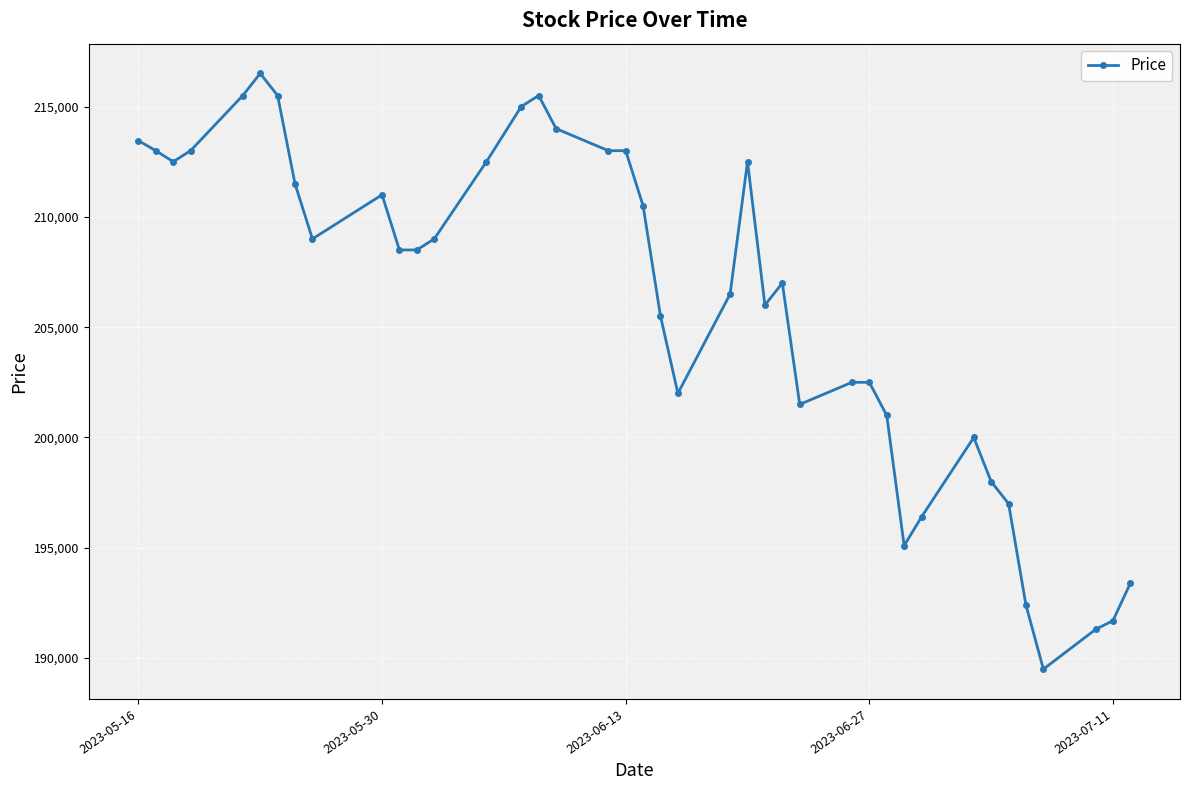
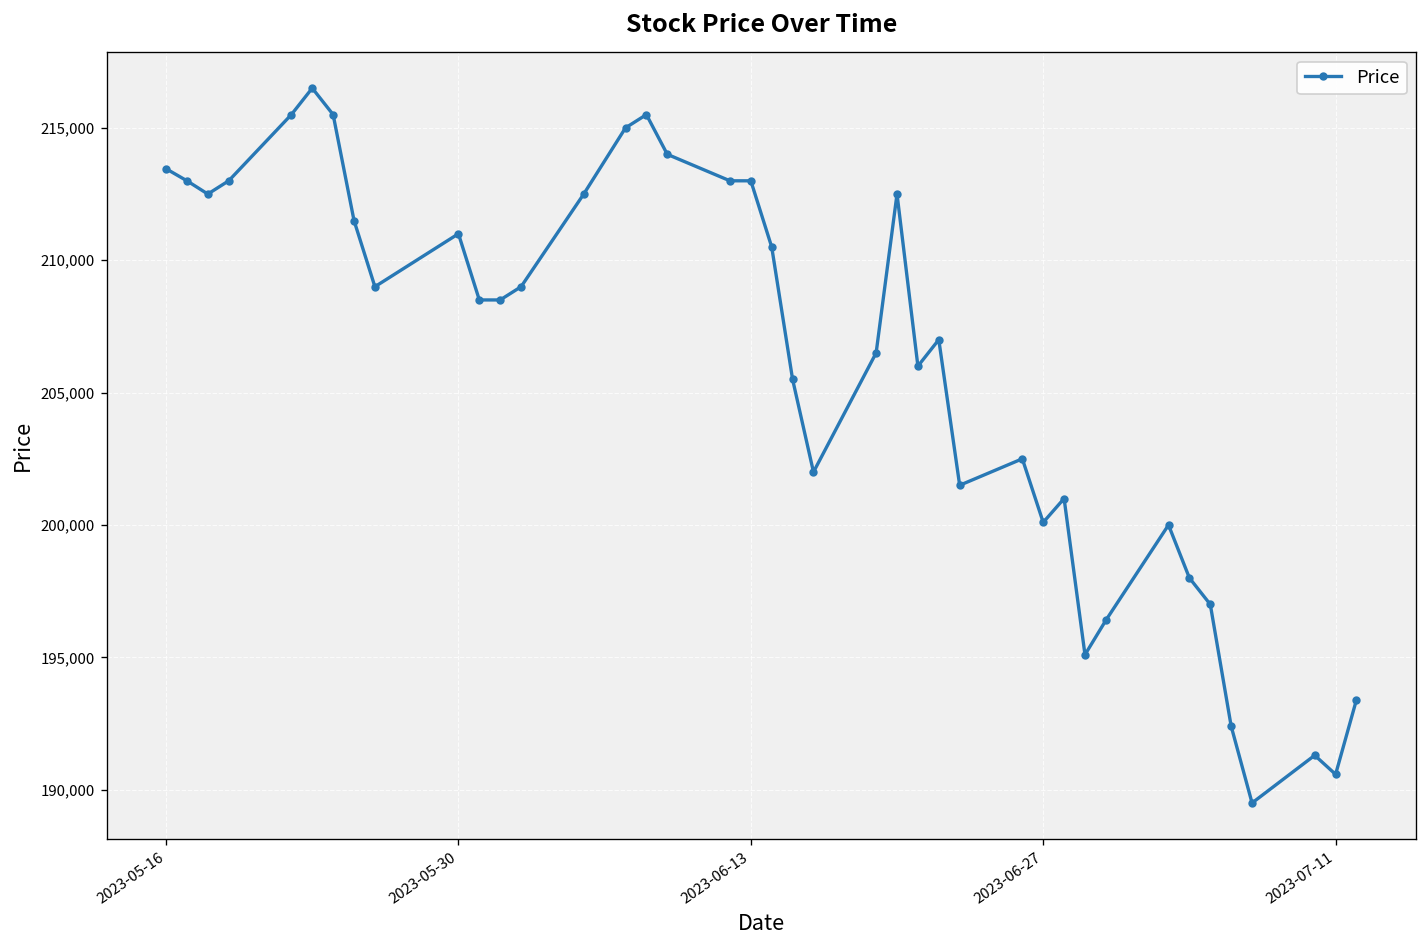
  {
    "2023-05-16": "213,500",
    "2023-05-30": "211,000",
    "2023-06-13": "213,000",
-   "2023-06-27": "202,500",
-   "2023-07-11": "191,700"
+   "2023-06-27": "200,100",
+   "2023-07-11": "190,600"
  }
